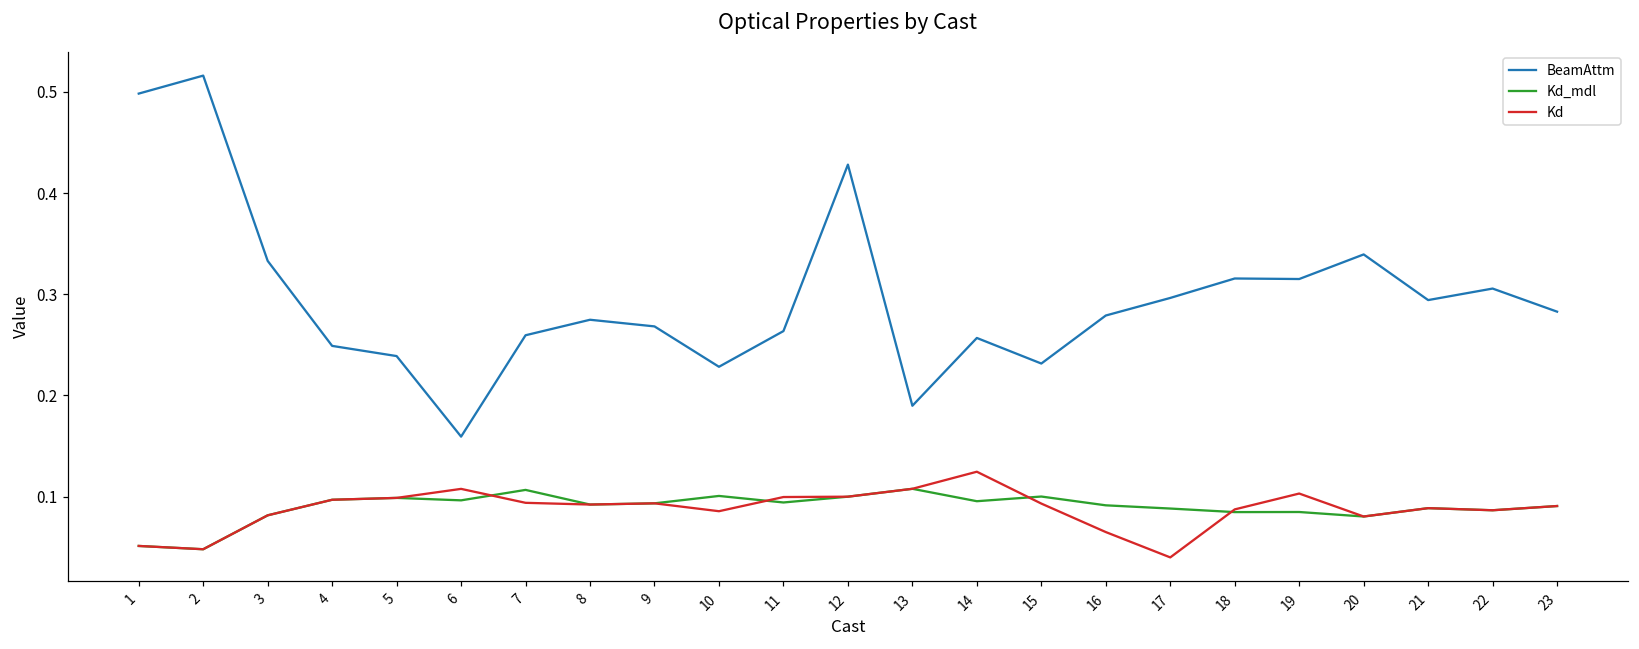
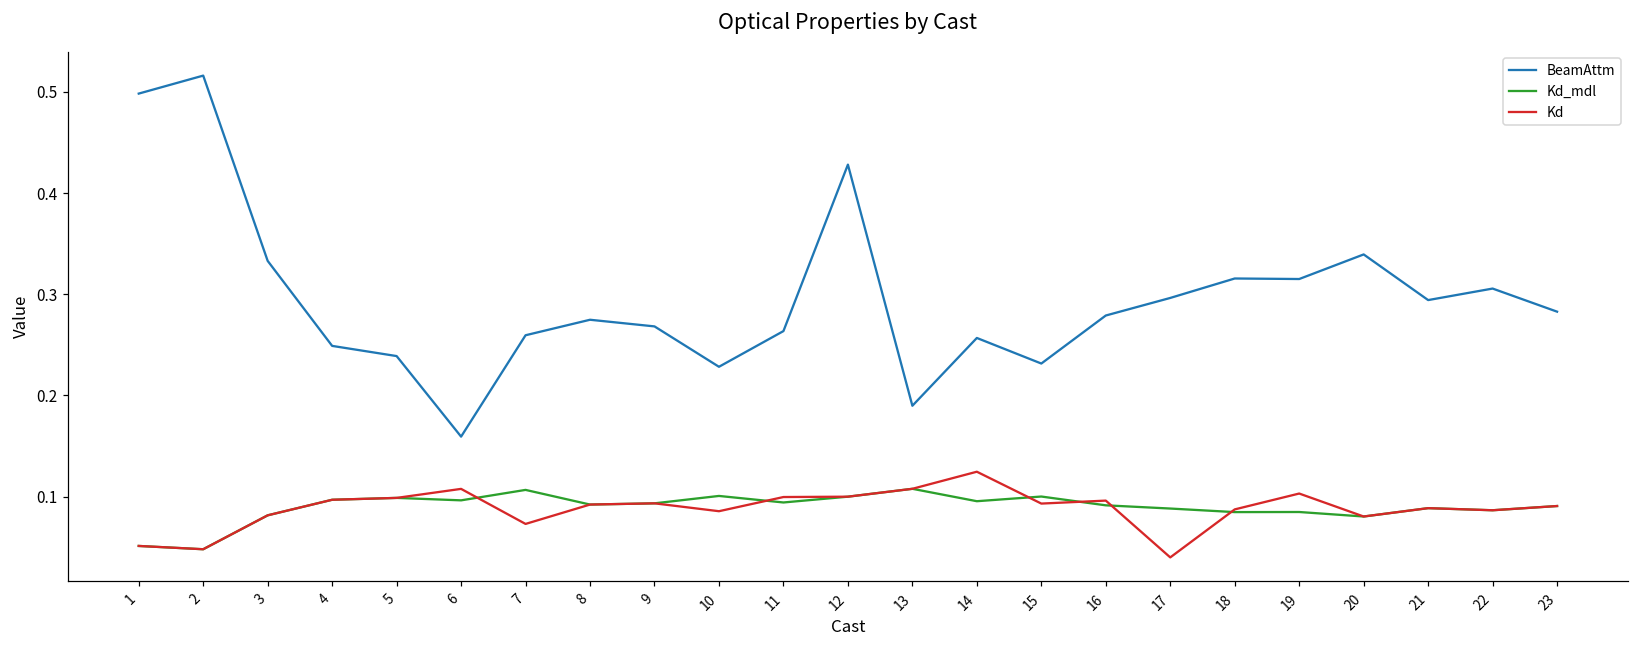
  {
    "BeamAttm": {
      "1": 0.50,
      "2": 0.52,
      "3": 0.33,
      "4": 0.25,
      "5": 0.24,
      "6": 0.16,
      "7": 0.26,
      "8": 0.27,
      "9": 0.27,
      "10": 0.23,
      "11": 0.26,
      "12": 0.43,
      "13": 0.19,
      "14": 0.26,
      "15": 0.23,
      "16": 0.28,
      "17": 0.30,
      "18": 0.32,
      "19": 0.32,
      "20": 0.34,
      "21": 0.29,
      "22": 0.31,
      "23": 0.28
    },
    "Kd_mdl": {
      "6": 0.10,
      "7": 0.11,
      "10": 0.10,
      "11": 0.09,
      "14": 0.10,
      "15": 0.10,
      "16": 0.09,
      "17": 0.09,
      "19": 0.08
    },
    "Kd": {
      "6": 0.11,
-     "7": 0.09,
+     "7": 0.07,
      "10": 0.09,
      "11": 0.10,
      "14": 0.12,
      "15": 0.09,
-     "16": 0.06,
+     "16": 0.10,
      "17": 0.04,
      "19": 0.10
    }
  }
